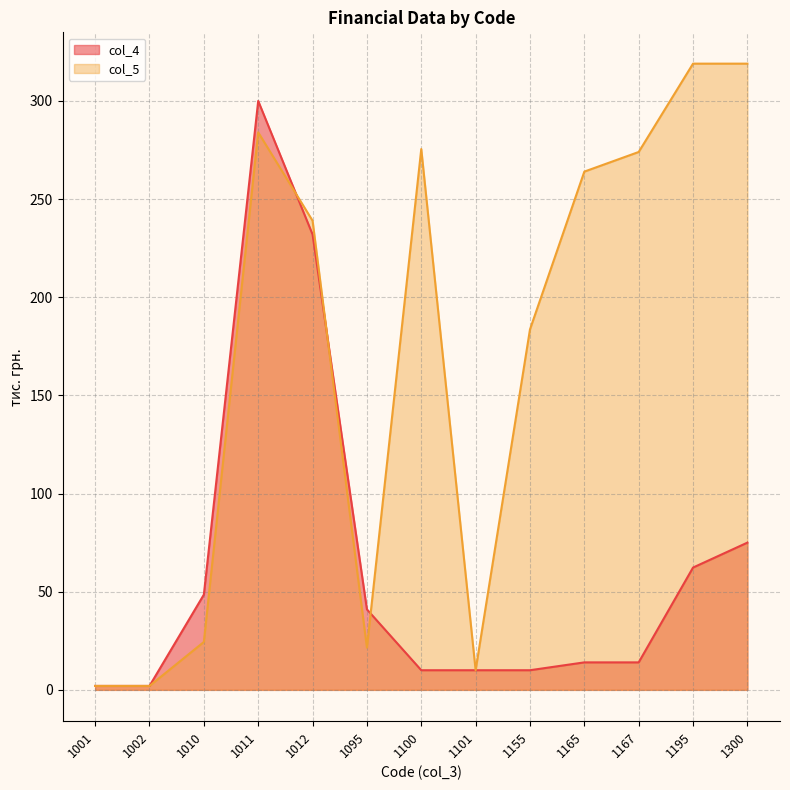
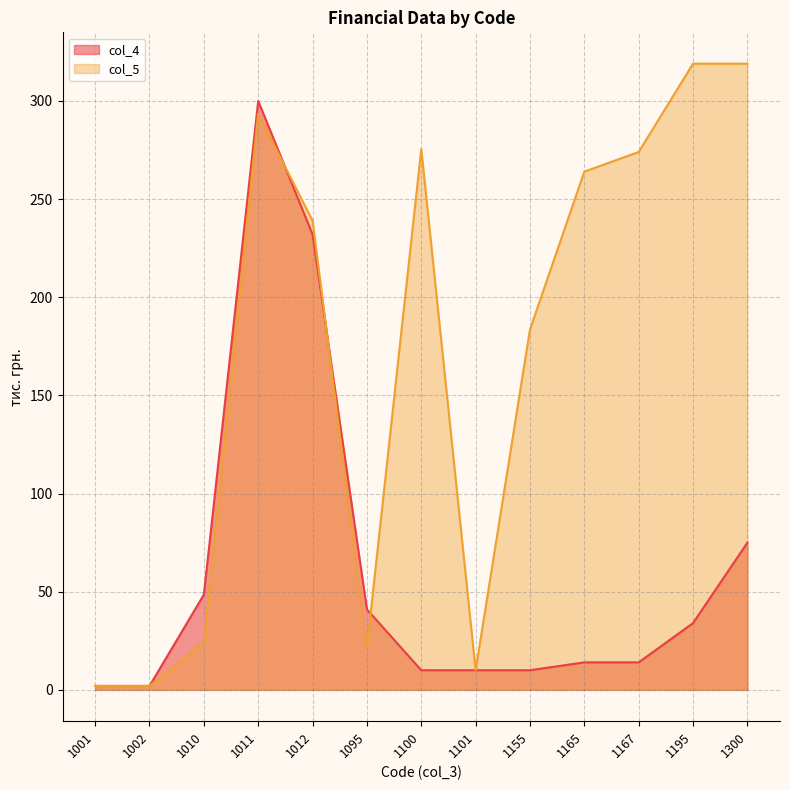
  {
    "col_4": {
      "1010": 49,
      "1011": 300,
      "1012": 232,
      "1095": 41,
      "1100": 10,
      "1155": 10,
      "1165": 14,
      "1167": 14,
-     "1195": 62,
+     "1195": 34,
      "1300": 75
    },
    "col_5": {
      "1010": 24,
-     "1011": 284,
+     "1011": 293,
      "1012": 239,
      "1095": 22,
      "1100": 276,
      "1155": 184,
      "1165": 264,
      "1167": 274,
      "1195": 319,
      "1300": 319
    }
  }
